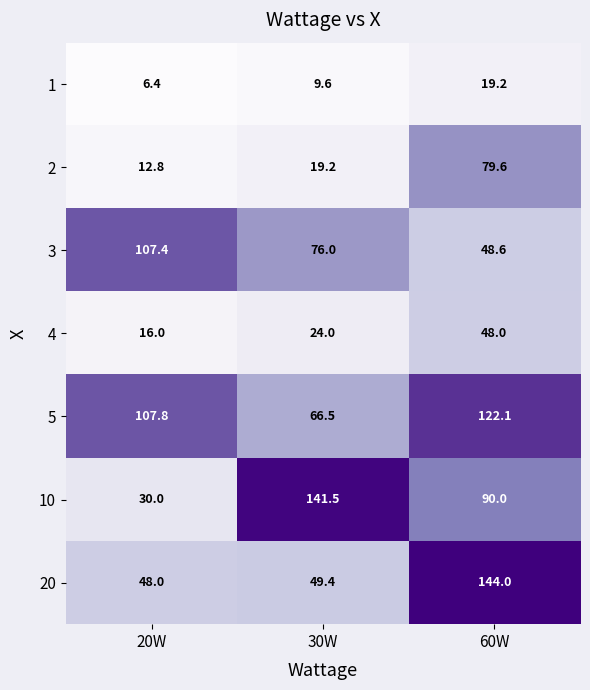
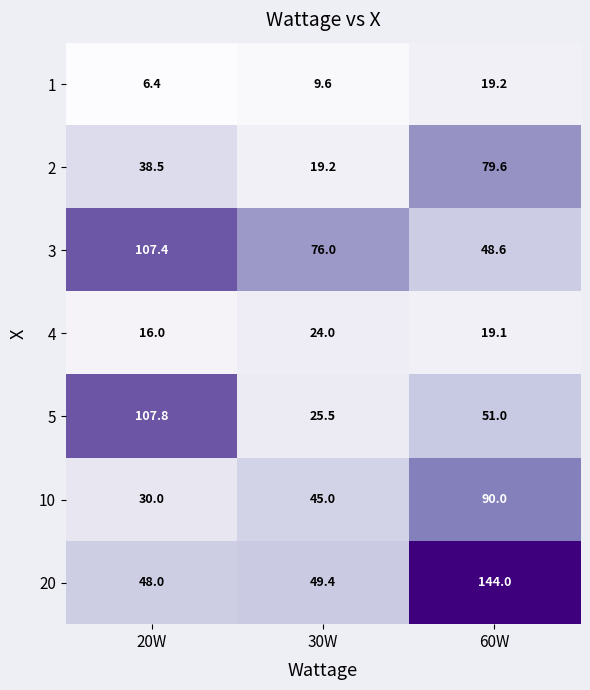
  {
    "1": {
      "20W": 6.4,
      "30W": 9.6,
      "60W": 19.2
    },
    "2": {
-     "20W": 12.8,
+     "20W": 38.5,
      "30W": 19.2,
      "60W": 79.6
    },
    "3": {
      "20W": 107.4,
      "30W": 76.0,
      "60W": 48.6
    },
    "4": {
      "20W": 16.0,
      "30W": 24.0,
-     "60W": 48.0
+     "60W": 19.1
    },
    "5": {
      "20W": 107.8,
-     "30W": 66.5,
-     "60W": 122.1
+     "30W": 25.5,
+     "60W": 51.0
    },
    "10": {
      "20W": 30.0,
-     "30W": 141.5,
+     "30W": 45.0,
      "60W": 90.0
    },
    "20": {
      "20W": 48.0,
      "30W": 49.4,
      "60W": 144.0
    }
  }
